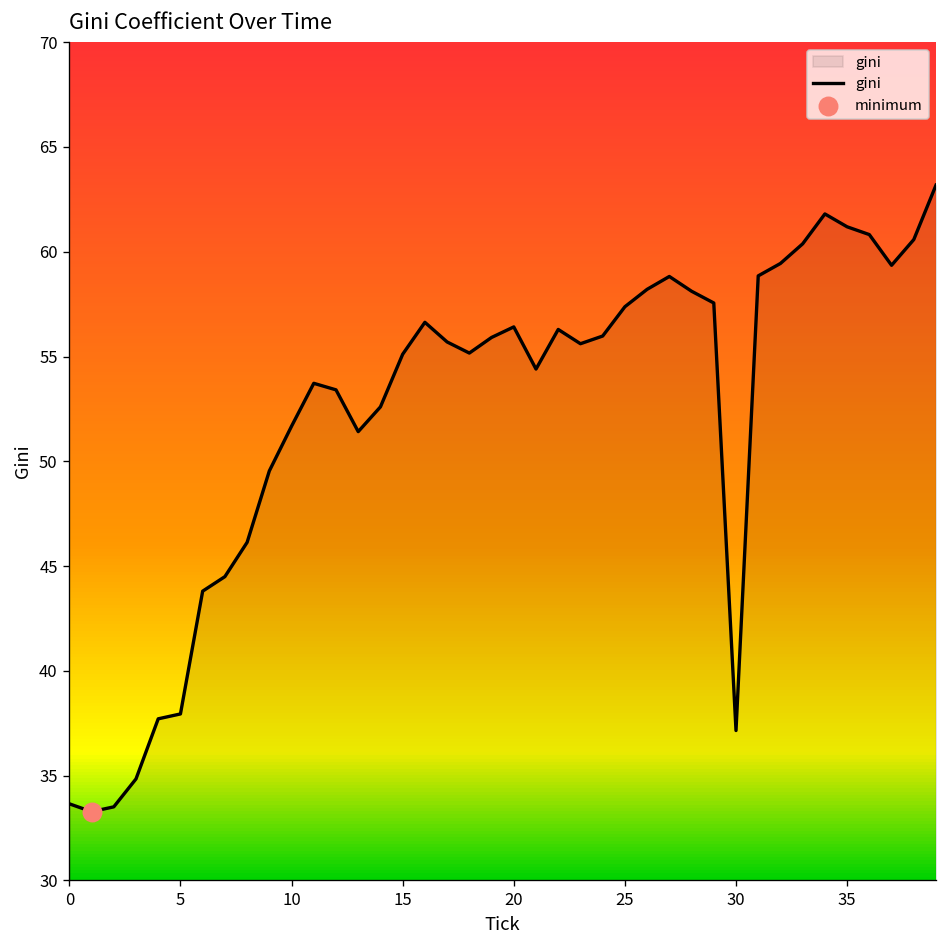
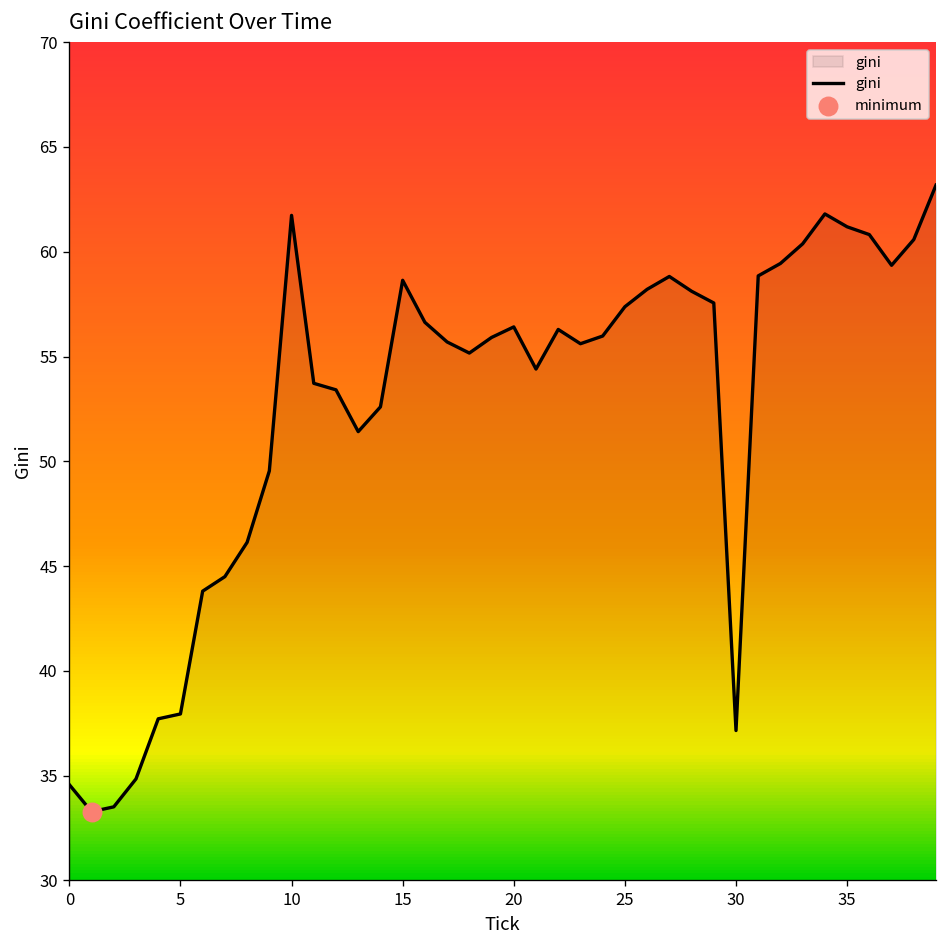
  {
    "gini": {
-     "0": 33.7,
+     "0": 34.6,
      "5": 37.9,
-     "10": 51.7,
-     "15": 55.1,
+     "10": 61.7,
+     "15": 58.6,
      "20": 56.4,
      "25": 57.4,
      "30": 37.2,
      "35": 61.2
    }
  }
